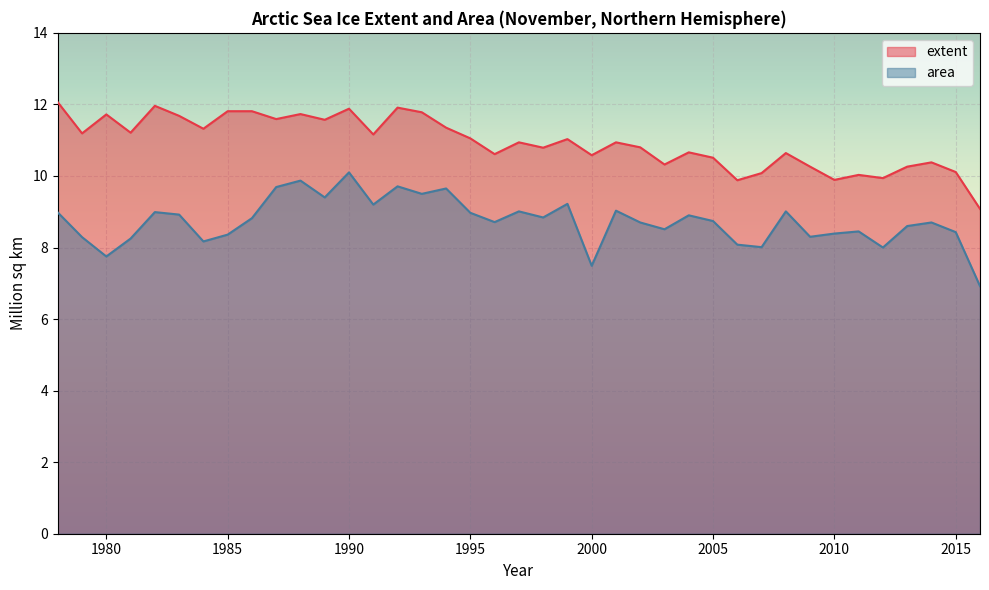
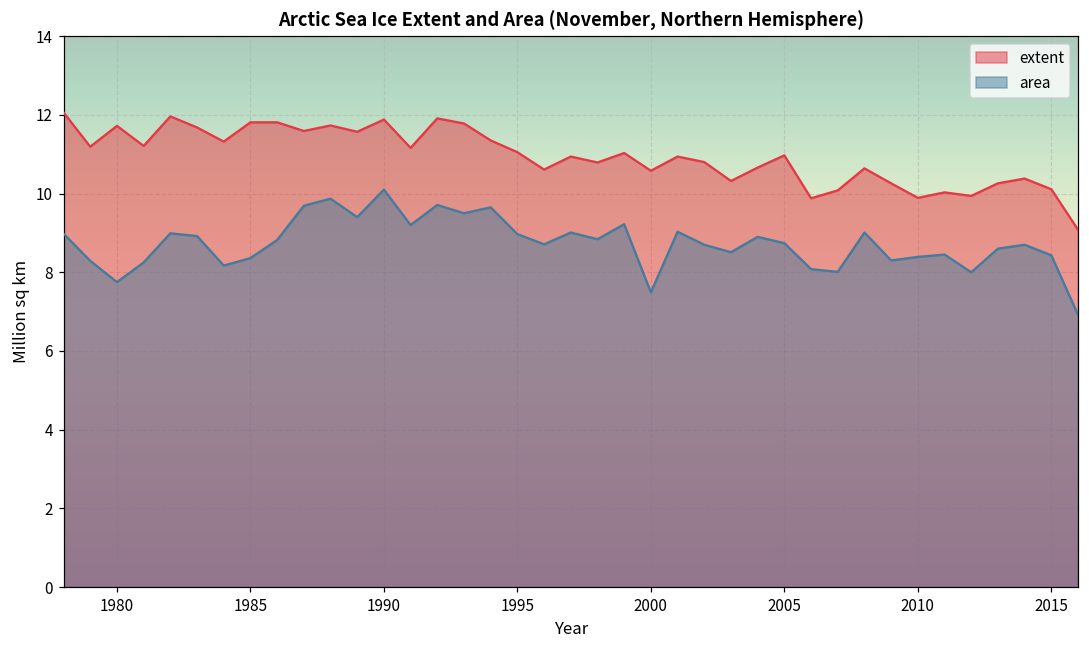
  {
    "extent": {
      "1980": 11.7,
      "1985": 11.8,
      "1990": 11.9,
      "1995": 11.1,
      "2000": 10.6,
-     "2005": 10.5,
+     "2005": 11.0,
      "2010": 9.9,
      "2015": 10.1
    },
    "area": {
      "1980": 7.8,
      "1985": 8.4,
      "1990": 10.1,
      "1995": 9.0,
      "2000": 7.5,
      "2005": 8.7,
      "2010": 8.4,
      "2015": 8.4
    }
  }
